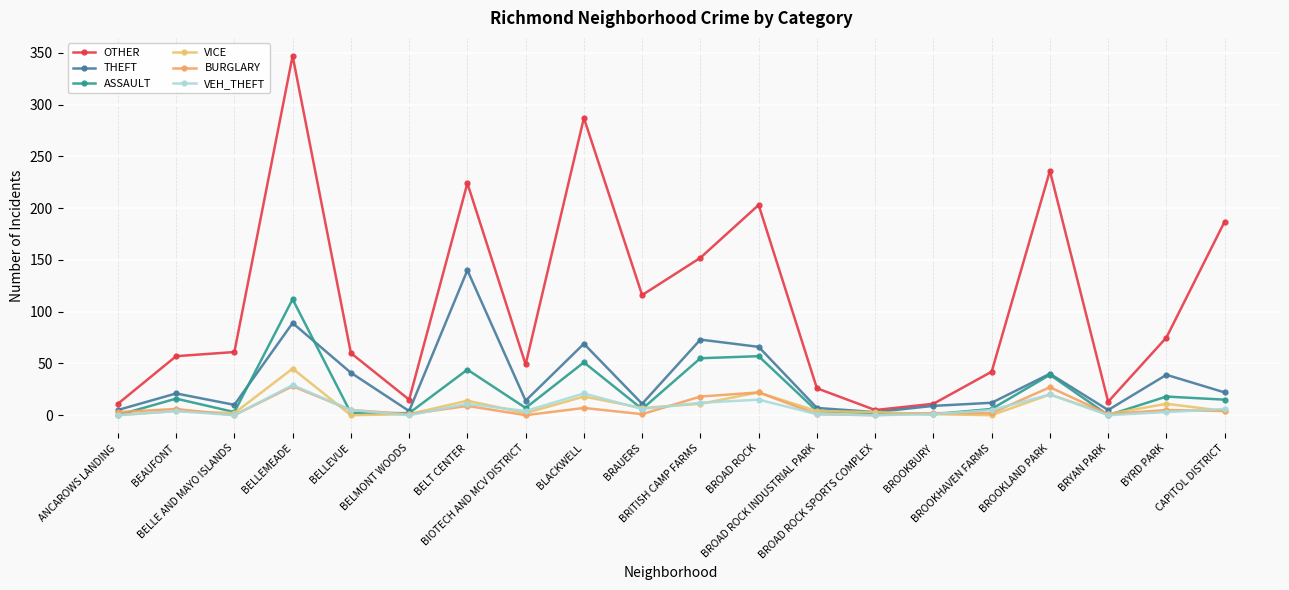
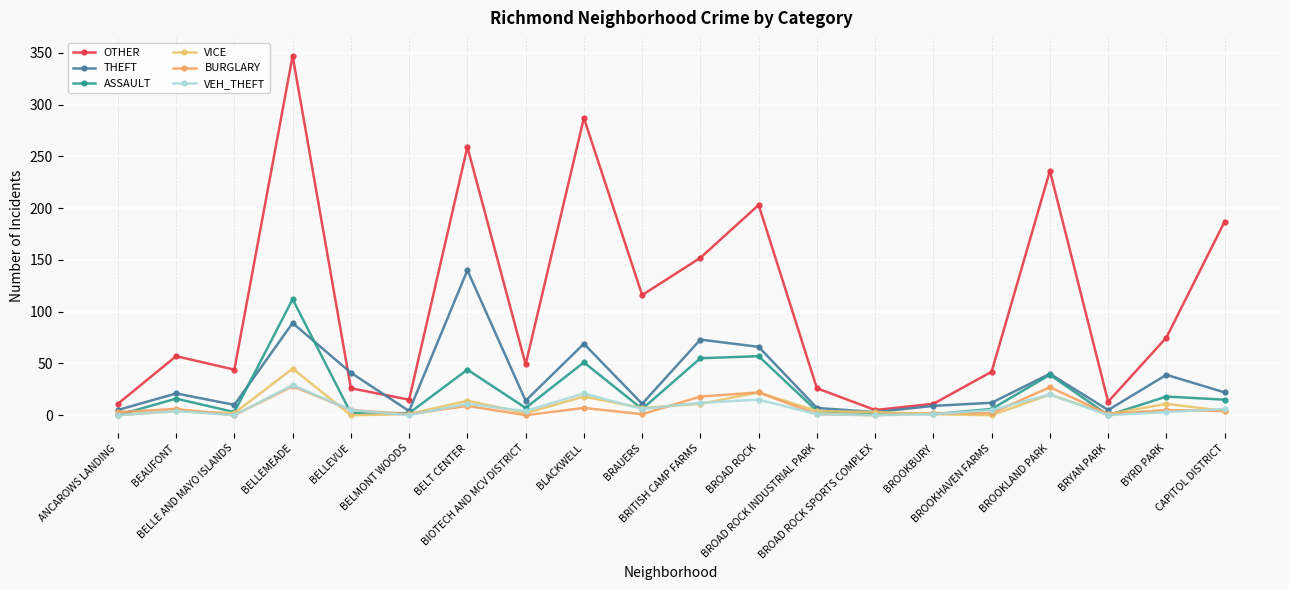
  {
    "OTHER": {
      "ANCAROWS LANDING": 11,
      "BEAUFONT": 57,
-     "BELLE AND MAYO ISLANDS": 61,
+     "BELLE AND MAYO ISLANDS": 44,
      "BELLEMEADE": 347,
-     "BELLEVUE": 60,
+     "BELLEVUE": 26,
      "BELMONT WOODS": 15,
-     "BELT CENTER": 224,
+     "BELT CENTER": 259,
      "BIOTECH AND MCV DISTRICT": 49,
      "BLACKWELL": 287,
      "BRAUERS": 116,
      "BRITISH CAMP FARMS": 152,
      "BROAD ROCK": 203,
      "BROAD ROCK INDUSTRIAL PARK": 26,
      "BROOKHAVEN FARMS": 42,
      "BROOKLAND PARK": 236,
      "BRYAN PARK": 13,
      "BYRD PARK": 75,
      "CAPITOL DISTRICT": 187
    },
    "VEH_THEFT": {
      "BLACKWELL": 21,
      "BROAD ROCK": 15
    }
  }
